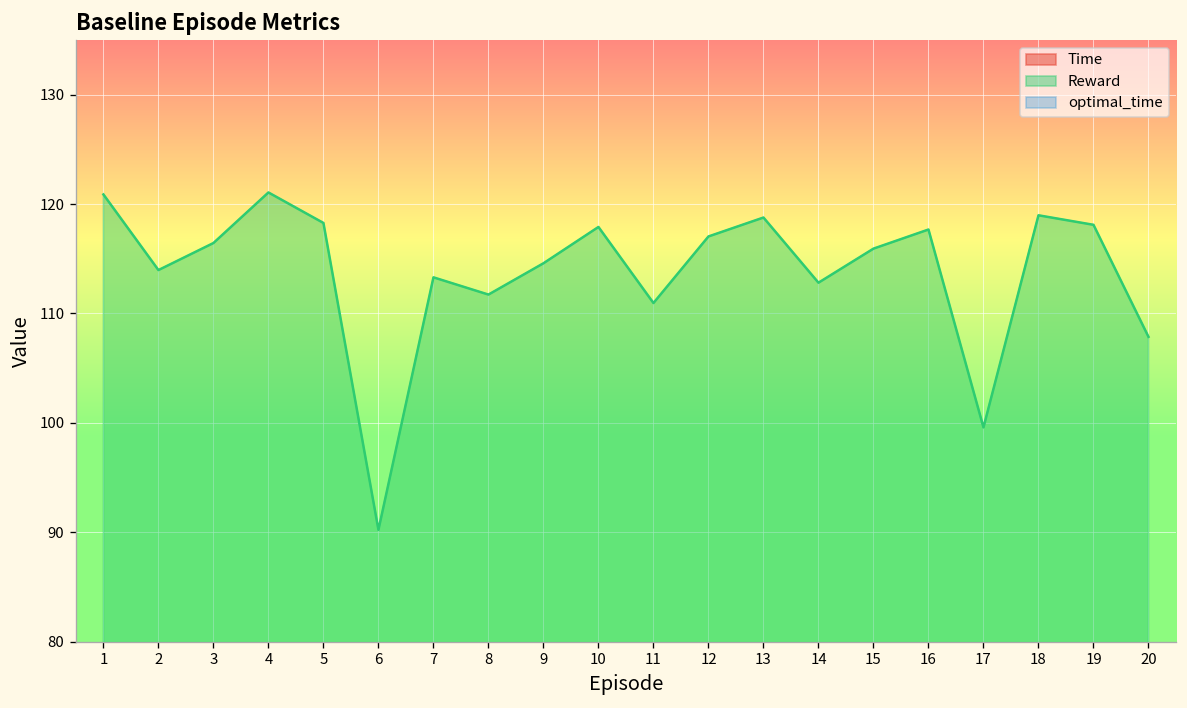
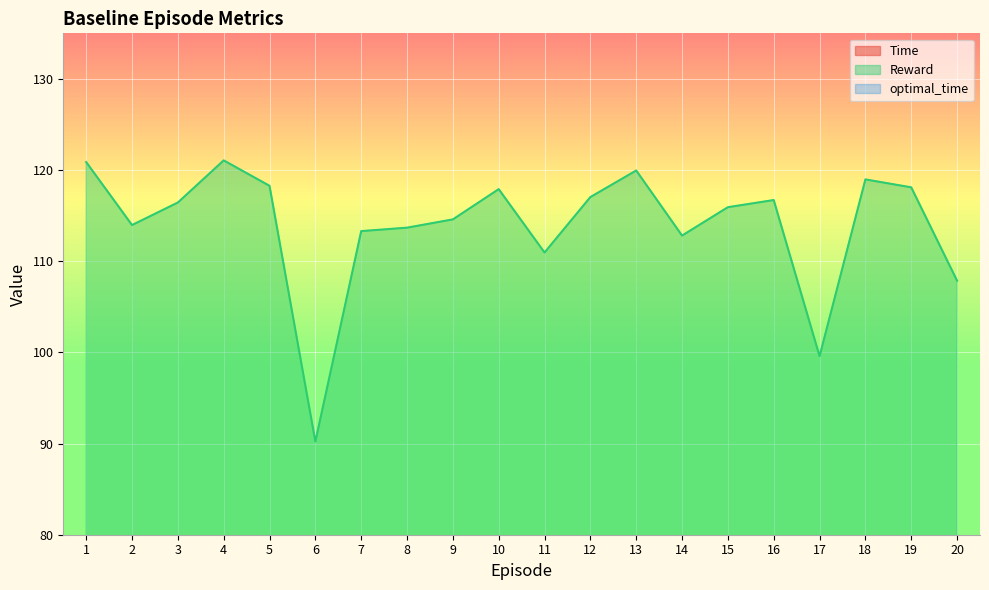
  {
    "Reward": {
      "1": 121,
      "2": 114,
      "3": 116,
      "4": 121,
      "5": 118,
      "6": 90,
      "7": 113,
-     "8": 112,
+     "8": 114,
      "9": 115,
      "10": 118,
      "11": 111,
      "12": 117,
-     "13": 119,
+     "13": 120,
      "14": 113,
      "15": 116,
-     "16": 118,
+     "16": 117,
      "17": 100,
      "18": 119,
      "19": 118,
      "20": 108
    }
  }
